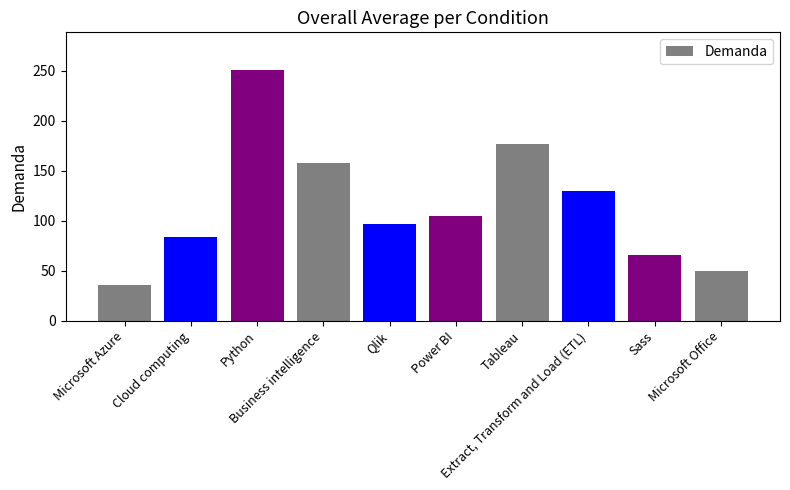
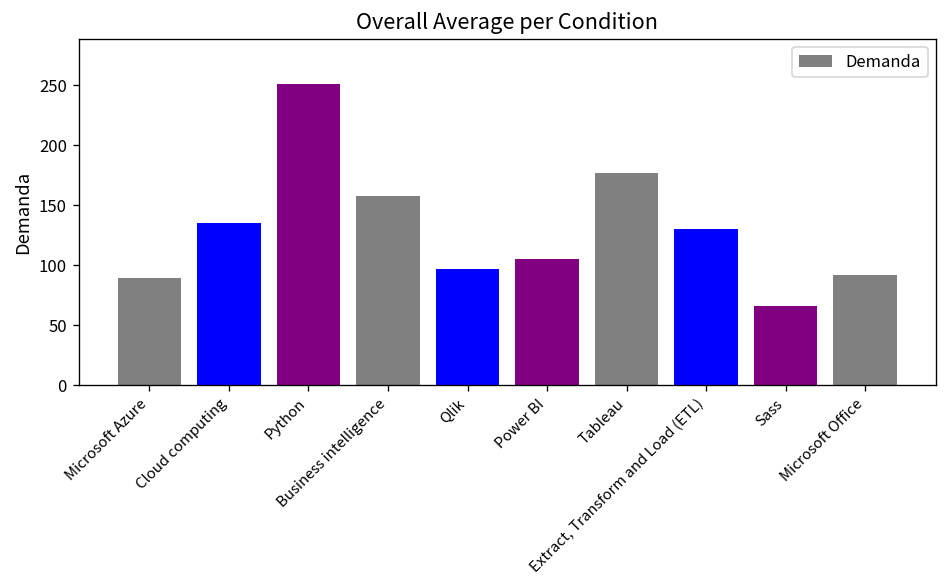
  {
-   "Microsoft Azure": 40,
-   "Cloud computing": 80,
+   "Microsoft Azure": 90,
+   "Cloud computing": 140,
    "Python": 250,
    "Business intelligence": 160,
    "Qlik": 100,
    "Power BI": 110,
    "Tableau": 180,
    "Extract, Transform and Load (ETL)": 130,
    "Sass": 70,
-   "Microsoft Office": 50
+   "Microsoft Office": 90
  }
